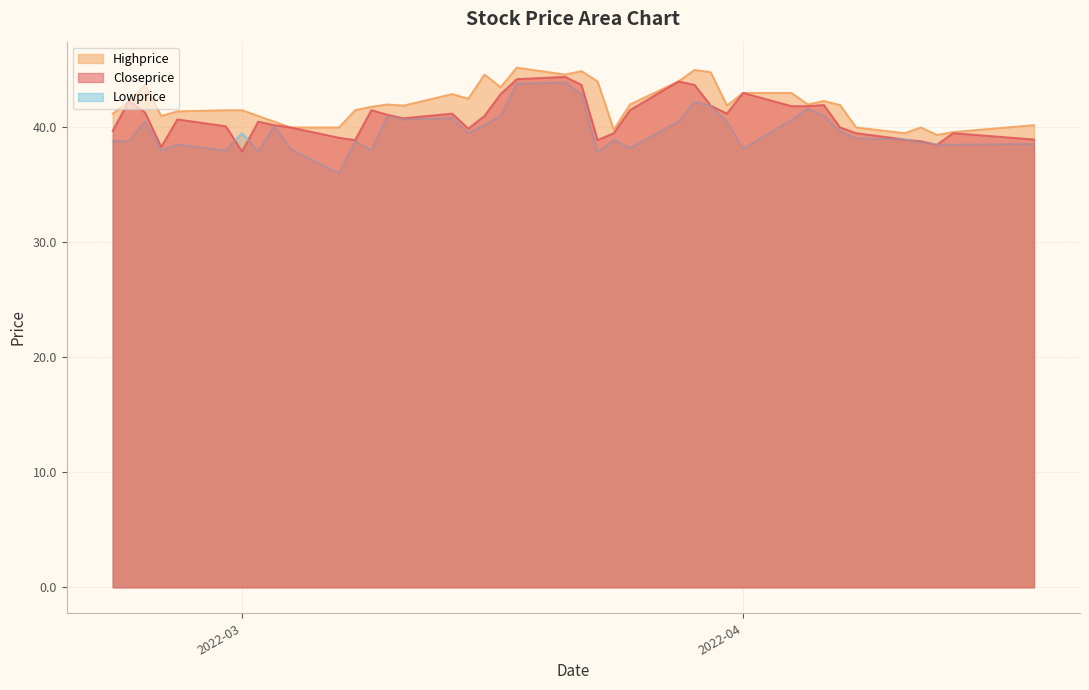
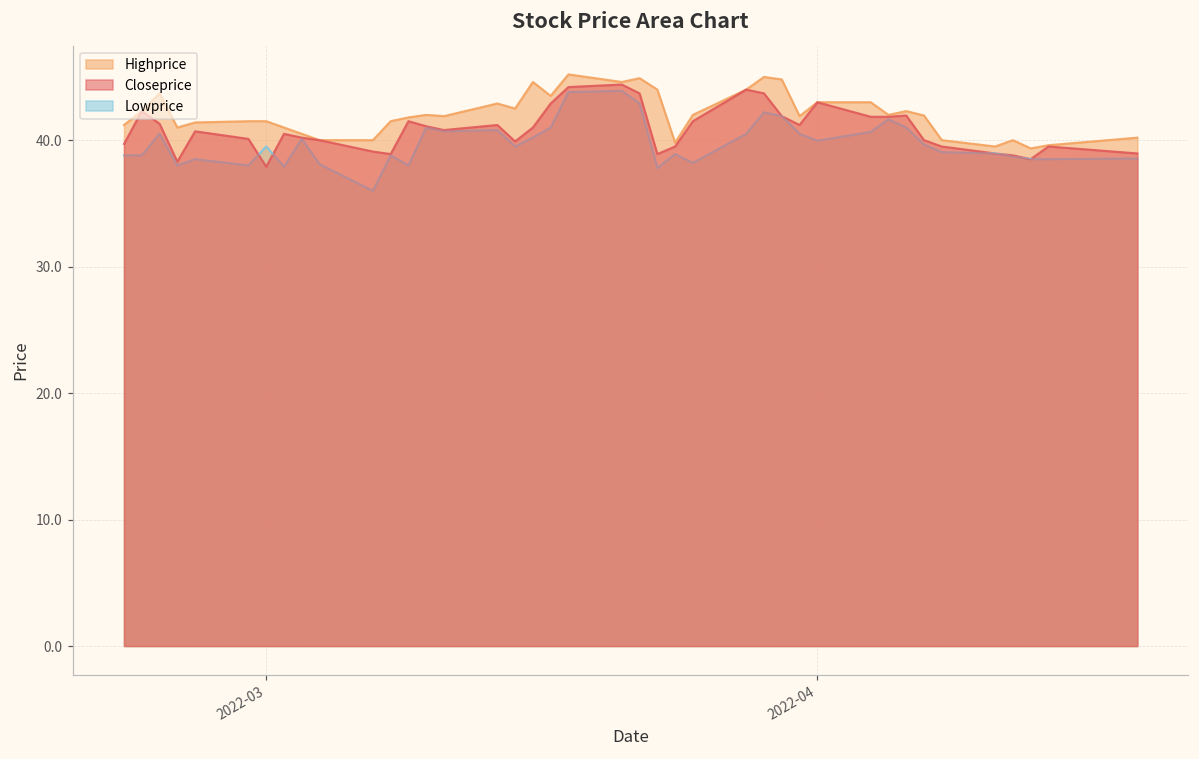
  {
    "Highprice": {
      "2022-03": 41.5
    },
    "Closeprice": {
      "2022-03": 37.9
    },
    "Lowprice": {
      "2022-03": 39.5,
-     "2022-04": 38.2
+     "2022-04": 40.0
    }
  }
